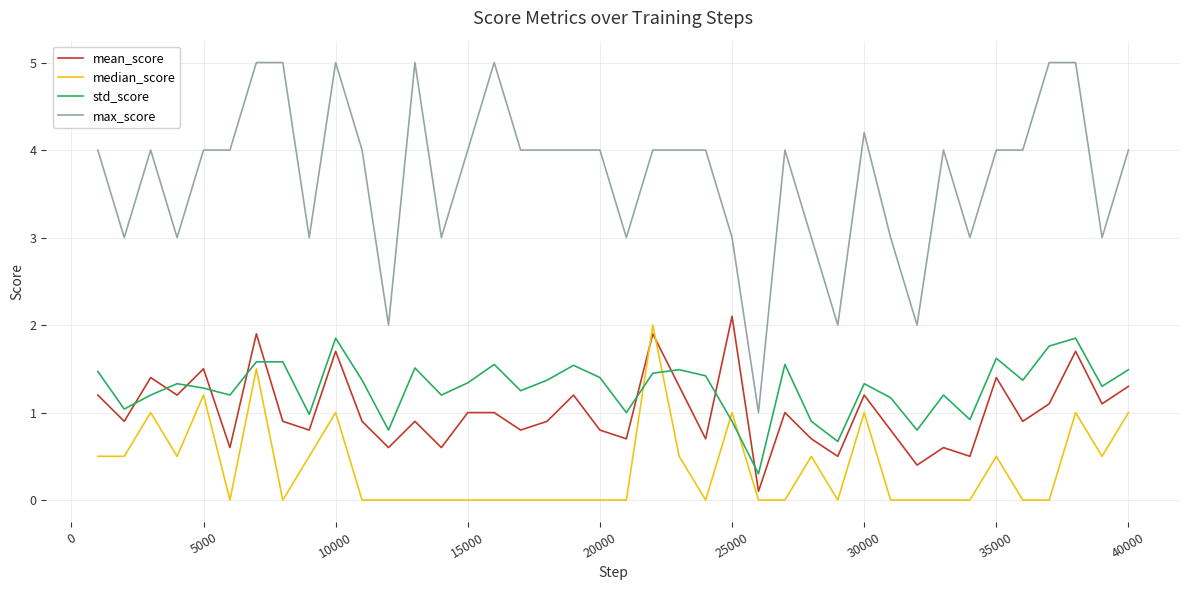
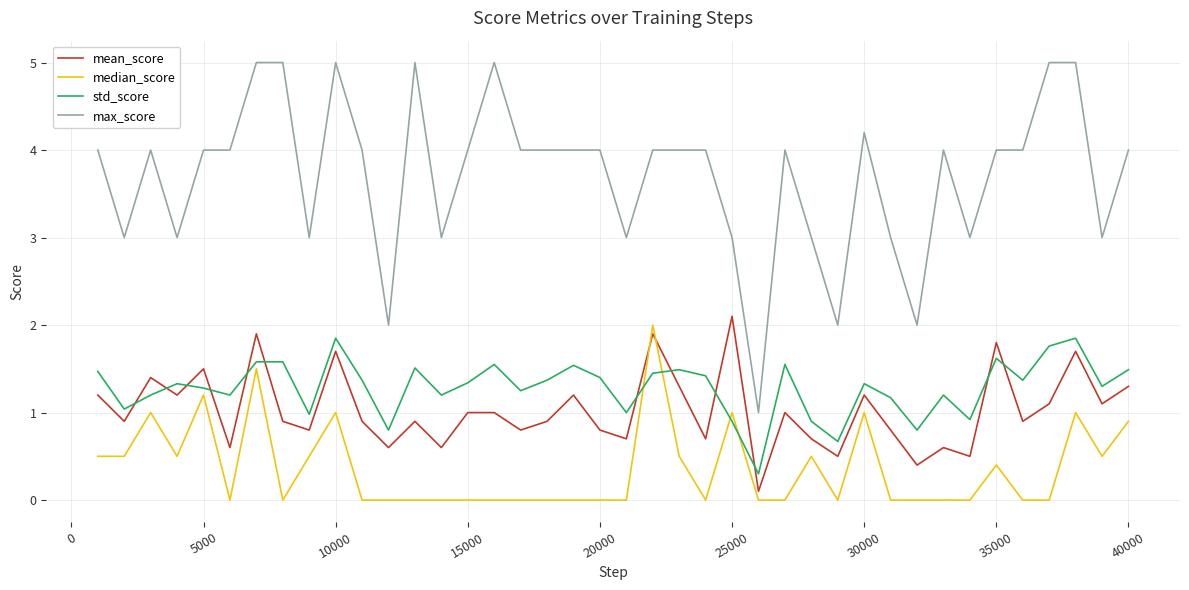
  {
    "mean_score": {
      "5000": 1.5,
      "10000": 1.7,
      "15000": 1.0,
      "20000": 0.8,
      "25000": 2.1,
      "30000": 1.2,
-     "35000": 1.4,
+     "35000": 1.8,
      "40000": 1.3
    },
    "median_score": {
      "5000": 1.2,
      "10000": 1.0,
      "15000": 0.0,
      "20000": 0.0,
      "25000": 1.0,
      "30000": 1.0,
-     "35000": 0.5,
-     "40000": 1.0
+     "35000": 0.4,
+     "40000": 0.9
    },
    "std_score": {
      "5000": 1.3,
      "10000": 1.9,
      "15000": 1.3,
      "20000": 1.4,
      "25000": 0.9,
      "30000": 1.3,
      "35000": 1.6,
      "40000": 1.5
    },
    "max_score": {
      "5000": 4.0,
      "10000": 5.0,
      "15000": 4.0,
      "20000": 4.0,
      "25000": 3.0,
      "30000": 4.2,
      "35000": 4.0,
      "40000": 4.0
    }
  }
